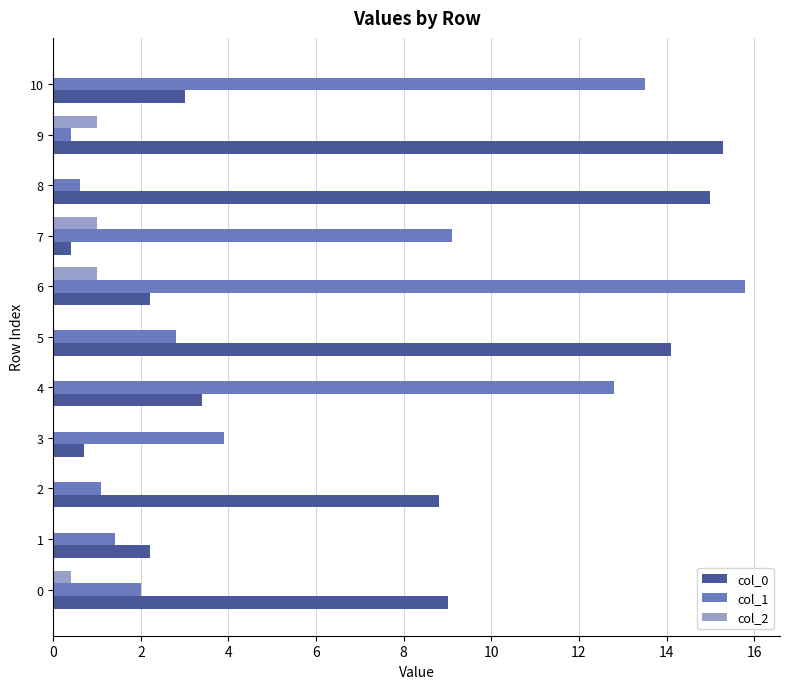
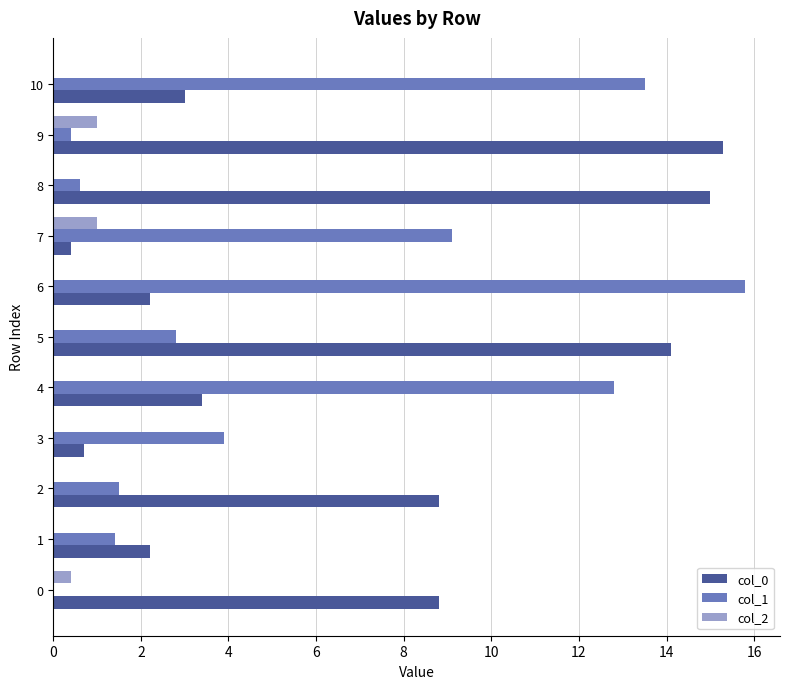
  {
    "col_0": {
      "10": 3.0,
      "9": 15.3,
      "8": 15.0,
      "7": 0.4,
      "6": 2.2,
      "5": 14.1,
      "4": 3.4,
      "3": 0.7,
      "2": 8.8,
      "1": 2.2,
-     "0": 9.0
+     "0": 8.8
    },
    "col_1": {
      "10": 13.5,
      "9": 0.4,
      "8": 0.6,
      "7": 9.1,
      "6": 15.8,
      "5": 2.8,
      "4": 12.8,
      "3": 3.9,
-     "2": 1.1,
+     "2": 1.5,
      "1": 1.4,
-     "0": 2
+     "0": 0
    },
    "col_2": {
      "10": 0,
      "9": 1,
      "8": 0,
      "7": 1,
-     "6": 1,
+     "6": 0,
      "5": 0,
      "4": 0,
      "3": 0,
      "2": 0,
      "1": 0,
      "0": 0.4
    }
  }
